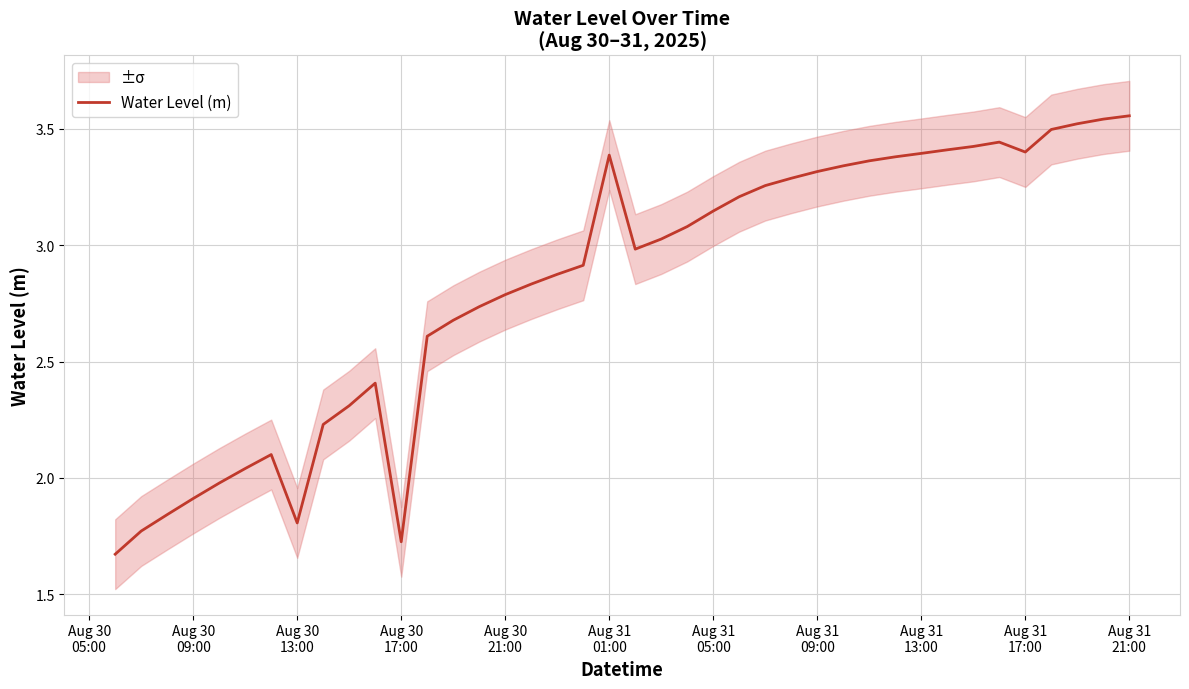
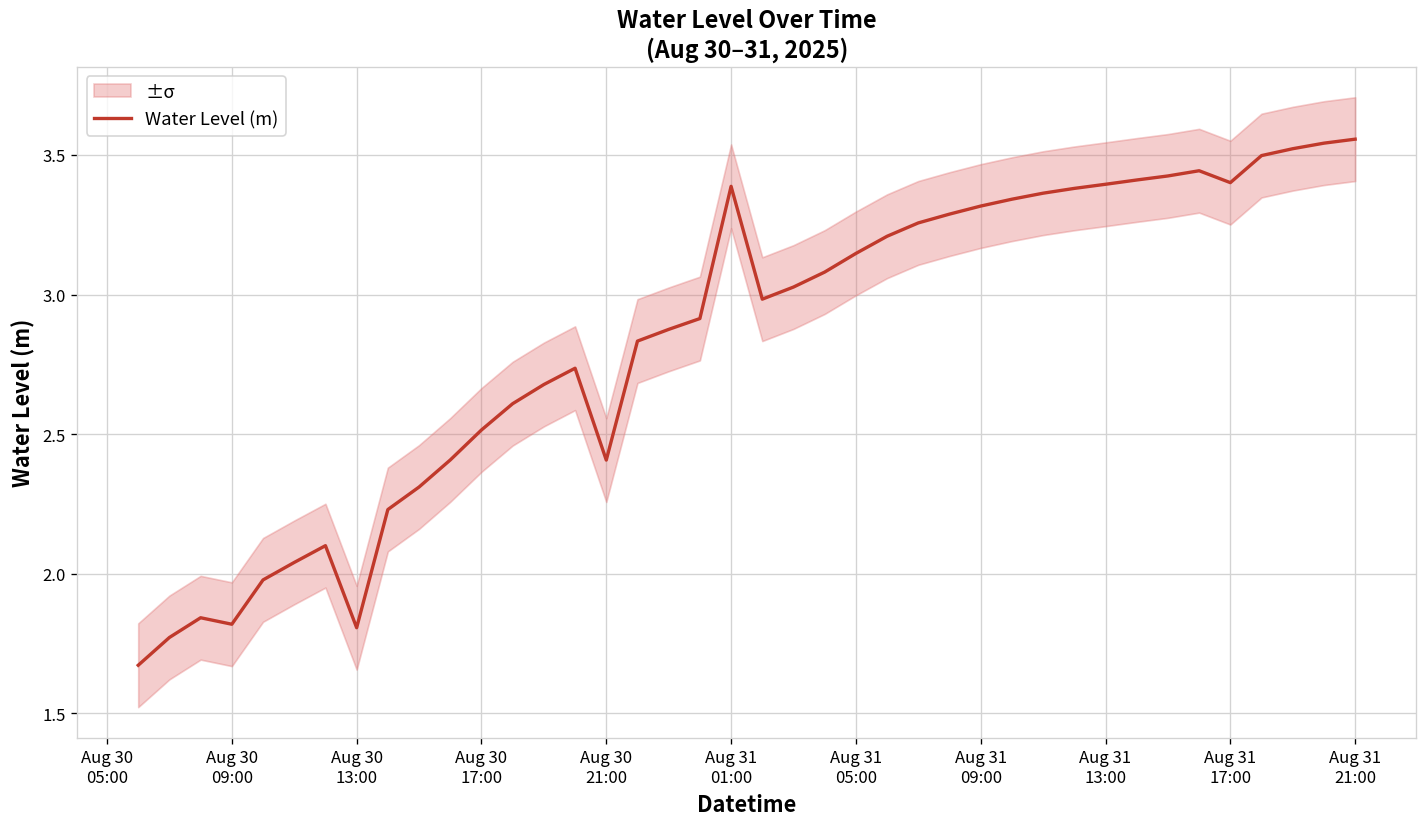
  {
    "Water Level (m)": {
-     "Aug 30 09:00": 1.91,
+     "Aug 30 09:00": 1.82,
      "Aug 30 13:00": 1.81,
-     "Aug 30 17:00": 1.73,
-     "Aug 30 21:00": 2.79,
+     "Aug 30 17:00": 2.52,
+     "Aug 30 21:00": 2.41,
      "Aug 31 01:00": 3.39,
      "Aug 31 05:00": 3.15,
      "Aug 31 09:00": 3.32,
      "Aug 31 13:00": 3.40,
      "Aug 31 17:00": 3.40,
      "Aug 31 21:00": 3.56
    }
  }
